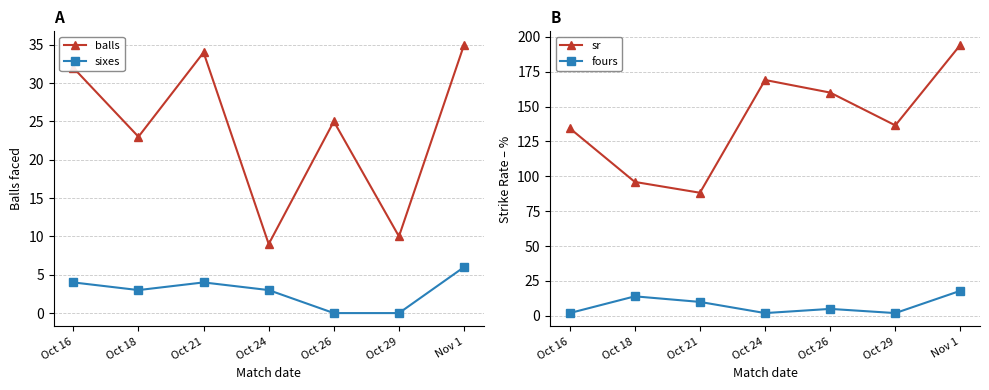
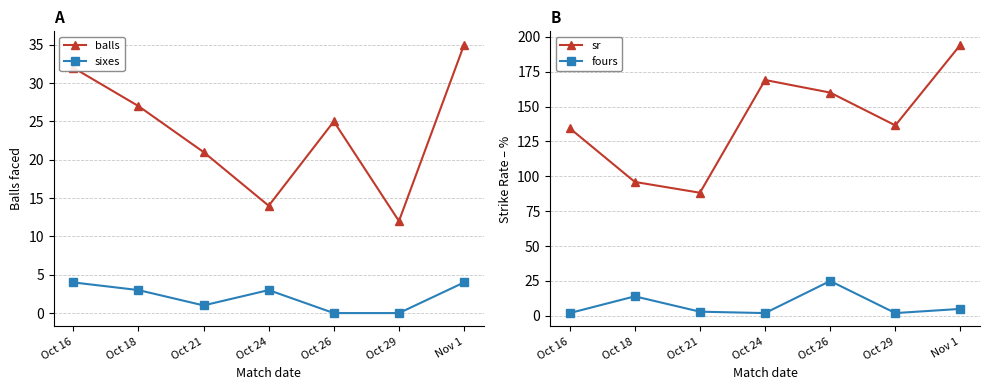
  {
    "A": {
      "balls": {
-       "Oct 18": 23,
-       "Oct 21": 34,
-       "Oct 24": 9,
+       "Oct 18": 27,
+       "Oct 21": 21,
+       "Oct 24": 14,
        "Oct 26": 25,
-       "Oct 29": 10,
+       "Oct 29": 12,
        "Nov 1": 35
      },
      "sixes": {
        "Oct 16": 4,
        "Oct 18": 3,
-       "Oct 21": 4,
+       "Oct 21": 1,
        "Oct 24": 3,
        "Oct 26": 0,
        "Oct 29": 0,
-       "Nov 1": 6
+       "Nov 1": 4
      }
    },
    "B": {
      "sr": {
        "Oct 16": 134,
        "Oct 18": 96,
        "Oct 21": 88,
        "Oct 24": 169,
        "Oct 26": 160,
        "Oct 29": 137,
        "Nov 1": 194
      },
      "fours": {
        "Oct 16": 2,
        "Oct 18": 14,
-       "Oct 21": 10,
+       "Oct 21": 3,
        "Oct 24": 2,
-       "Oct 26": 5,
+       "Oct 26": 25,
        "Oct 29": 2,
-       "Nov 1": 18
+       "Nov 1": 5
      }
    }
  }
